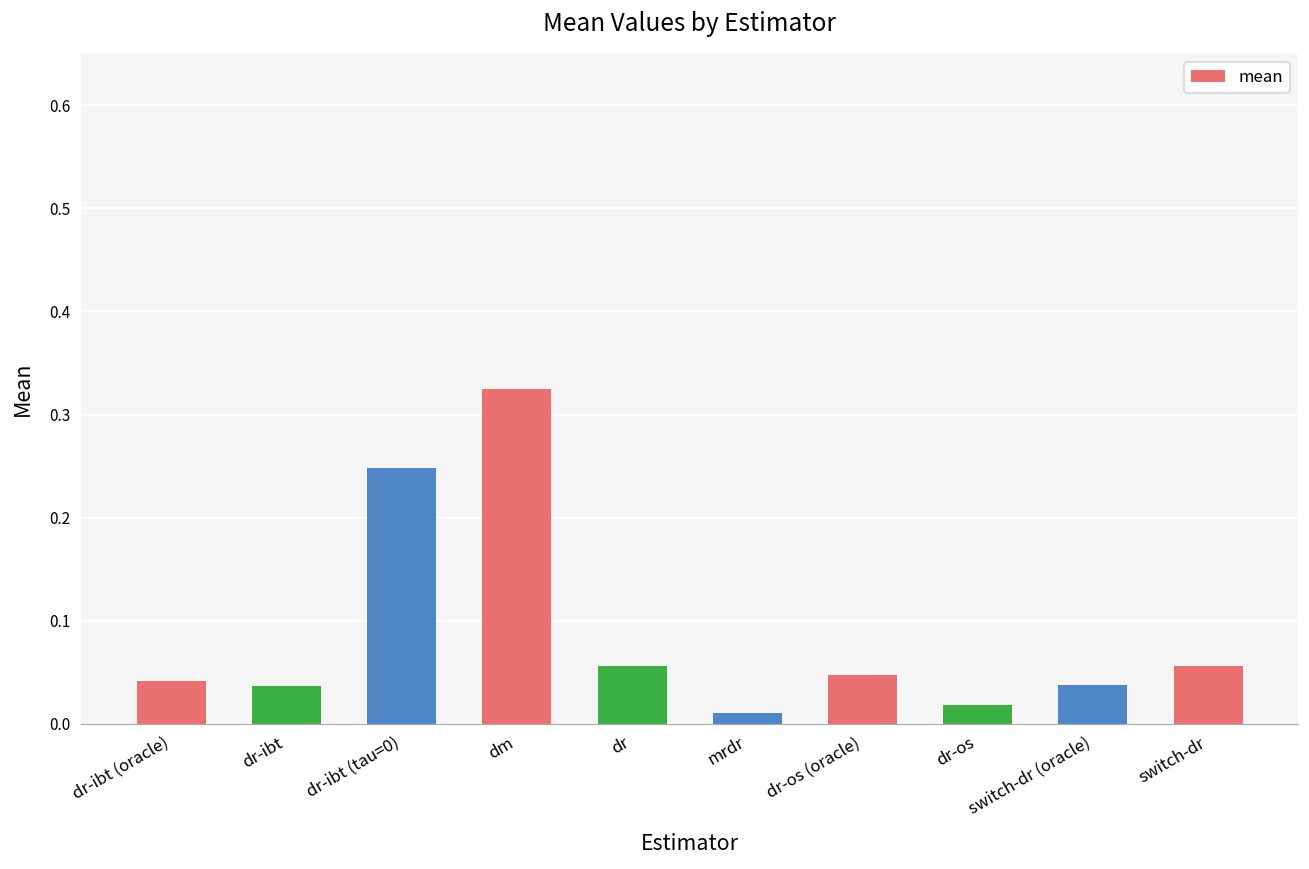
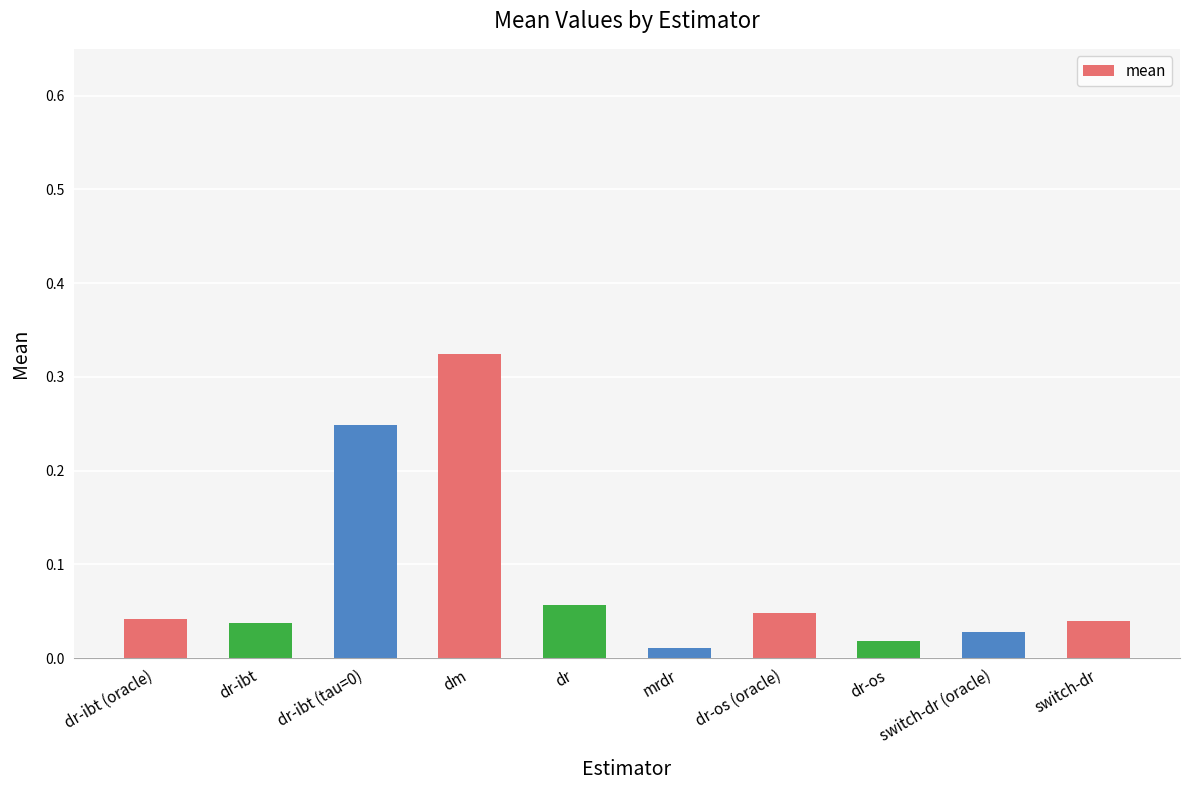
  {
    "dr-ibt (oracle)": 0.04,
    "dr-ibt": 0.04,
    "dr-ibt (tau=0)": 0.25,
    "dm": 0.32,
    "dr": 0.06,
    "mrdr": 0.01,
    "dr-os (oracle)": 0.05,
    "dr-os": 0.02,
-   "switch-dr (oracle)": 0.04,
-   "switch-dr": 0.06
+   "switch-dr (oracle)": 0.03,
+   "switch-dr": 0.04
  }
